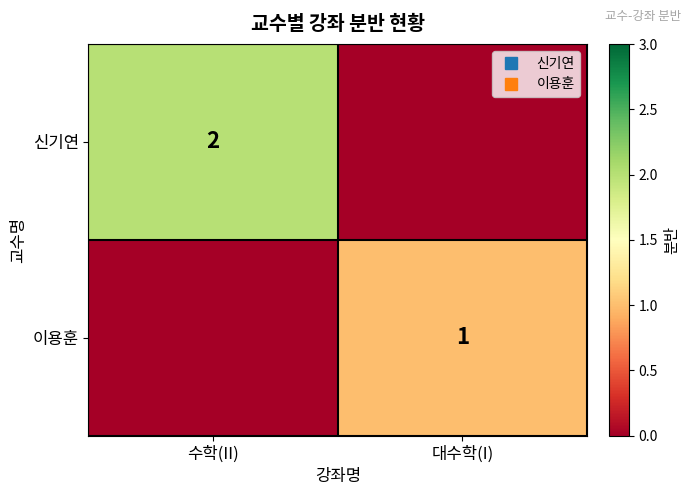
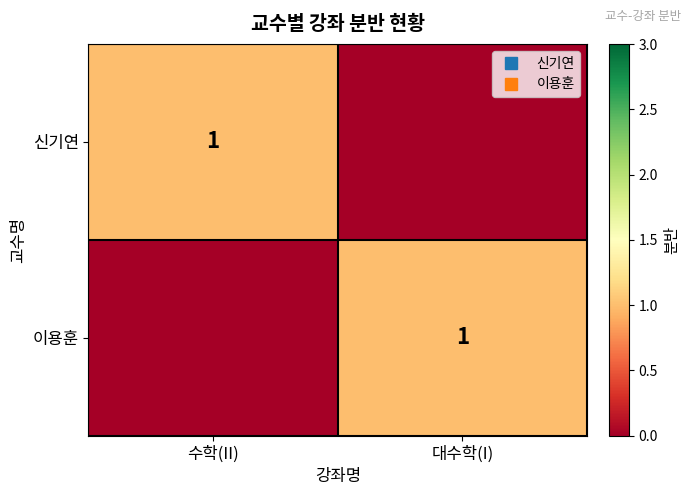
  {
    "신기연": {
-     "수학(II)": 2
+     "수학(II)": 1
    },
    "이용훈": {
      "대수학(I)": 1
    }
  }
